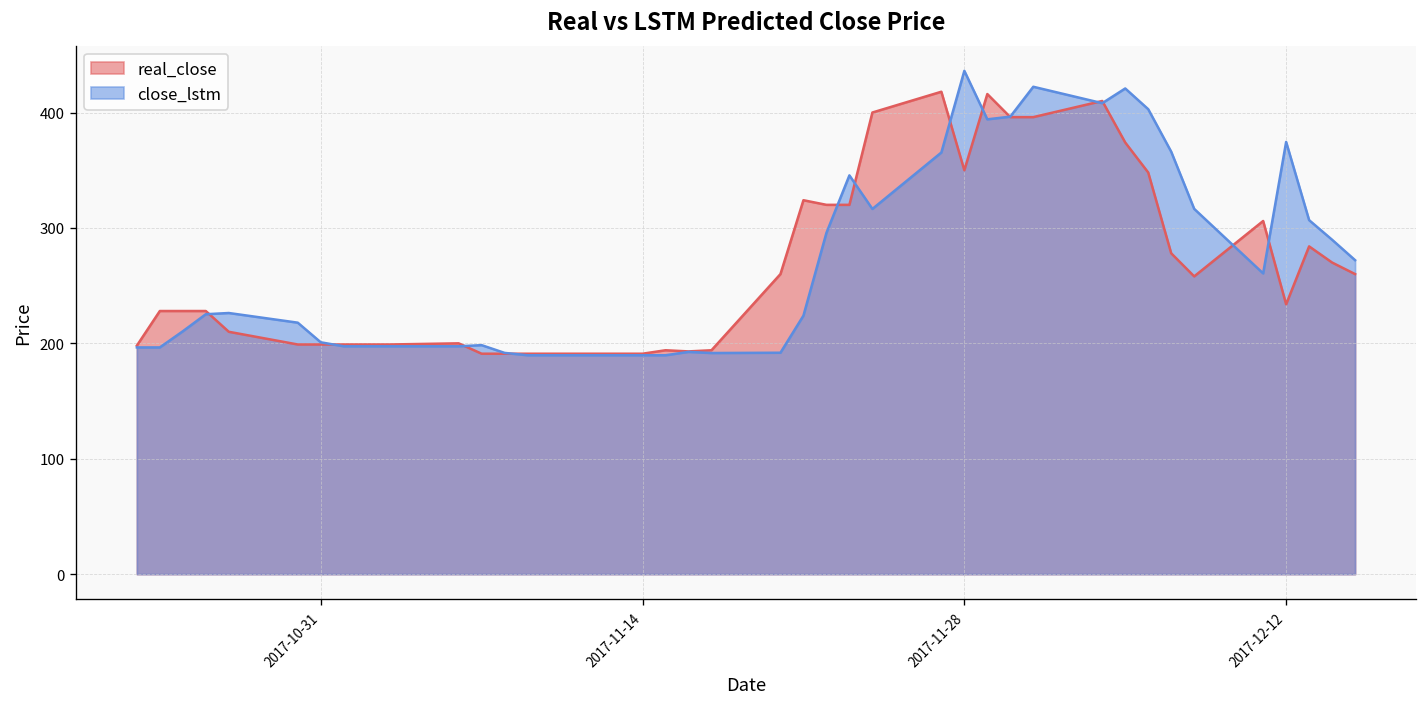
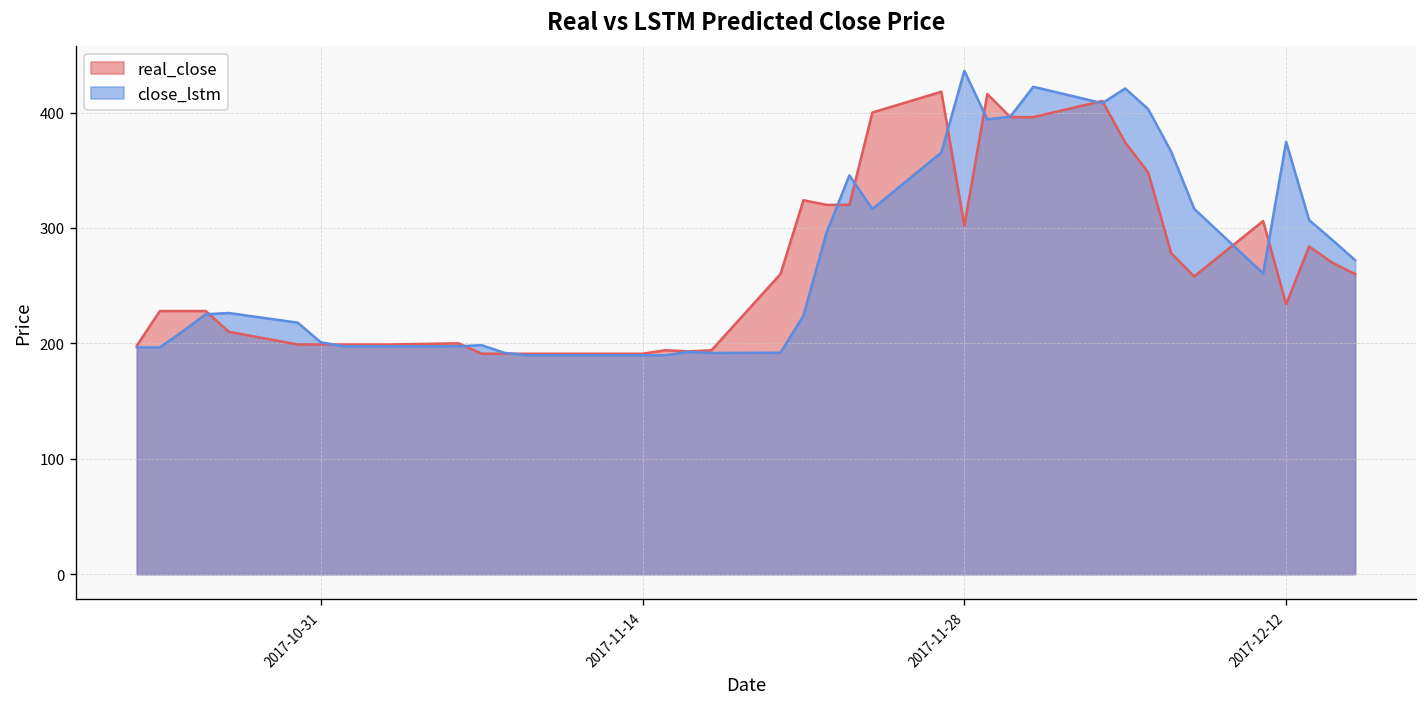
  {
    "real_close": {
-     "2017-11-28": 350,
+     "2017-11-28": 300,
      "2017-12-12": 230
    },
    "close_lstm": {
      "2017-11-28": 440,
      "2017-12-12": 370
    }
  }
